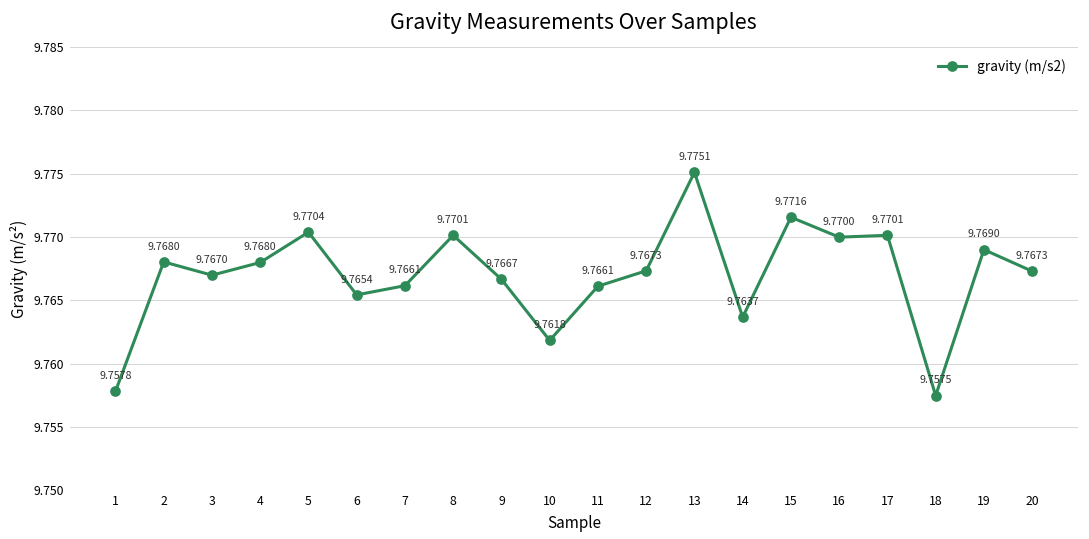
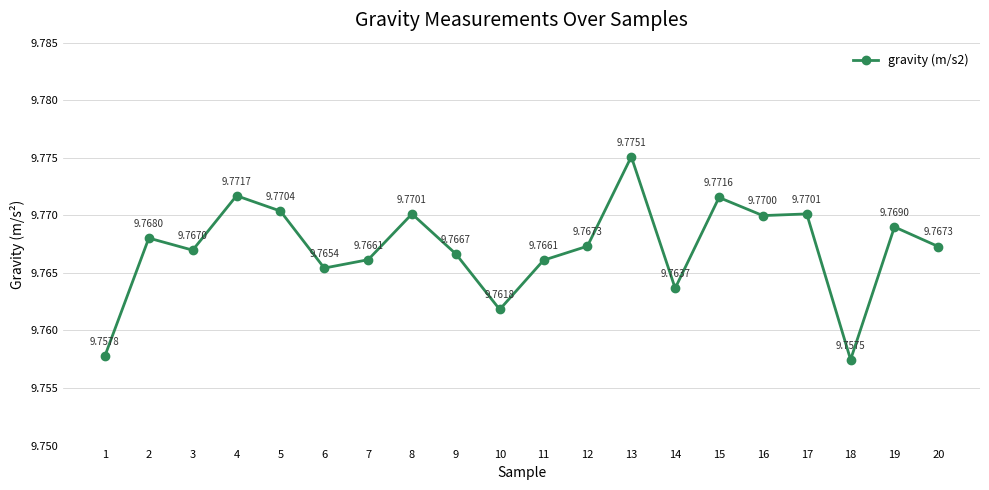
  {
    "1": 9.7578,
    "2": 9.7680,
    "3": 9.7670,
-   "4": 9.7680,
+   "4": 9.7717,
    "5": 9.7704,
    "6": 9.7654,
    "7": 9.7661,
    "8": 9.7701,
    "9": 9.7667,
    "10": 9.7618,
    "11": 9.7661,
    "12": 9.7673,
    "13": 9.7751,
    "14": 9.7637,
    "15": 9.7716,
    "16": 9.7700,
    "17": 9.7701,
    "18": 9.7575,
    "19": 9.7690,
    "20": 9.7673
  }
